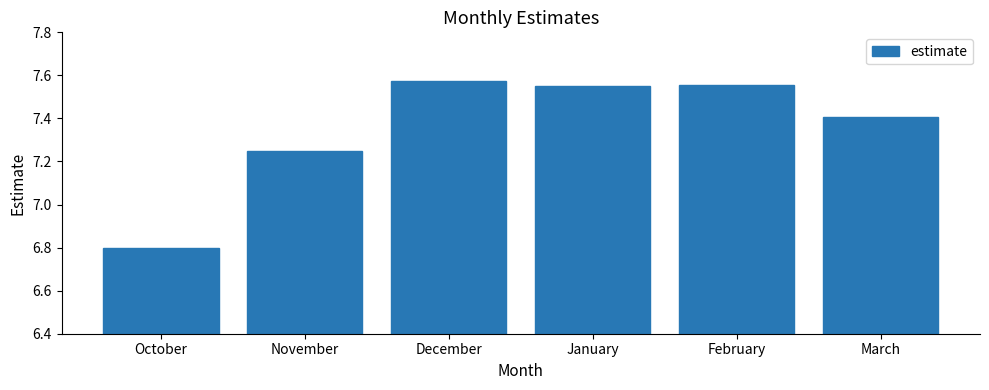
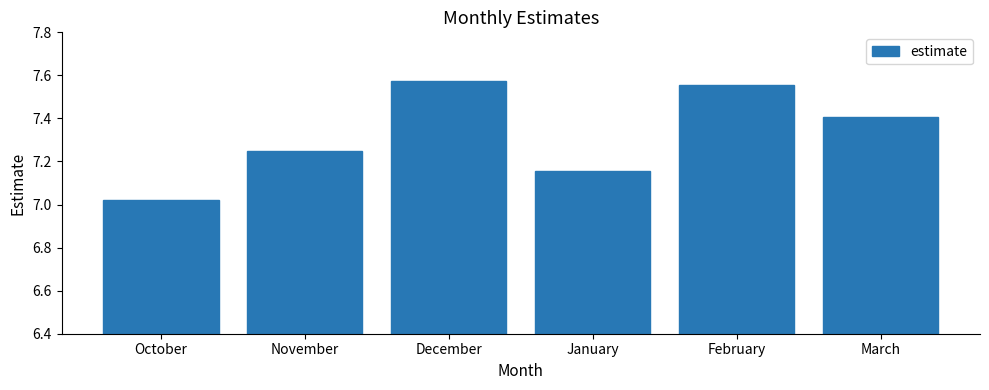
  {
-   "October": 6.80,
+   "October": 7.02,
    "November": 7.25,
    "December": 7.58,
-   "January": 7.55,
+   "January": 7.15,
    "February": 7.55,
    "March": 7.41
  }
